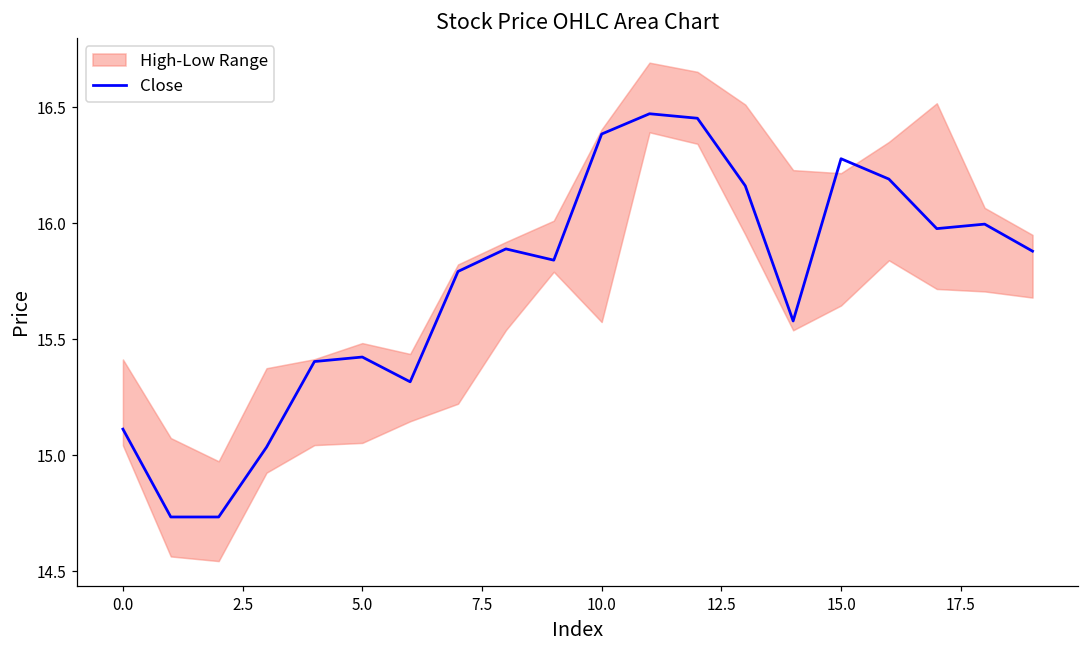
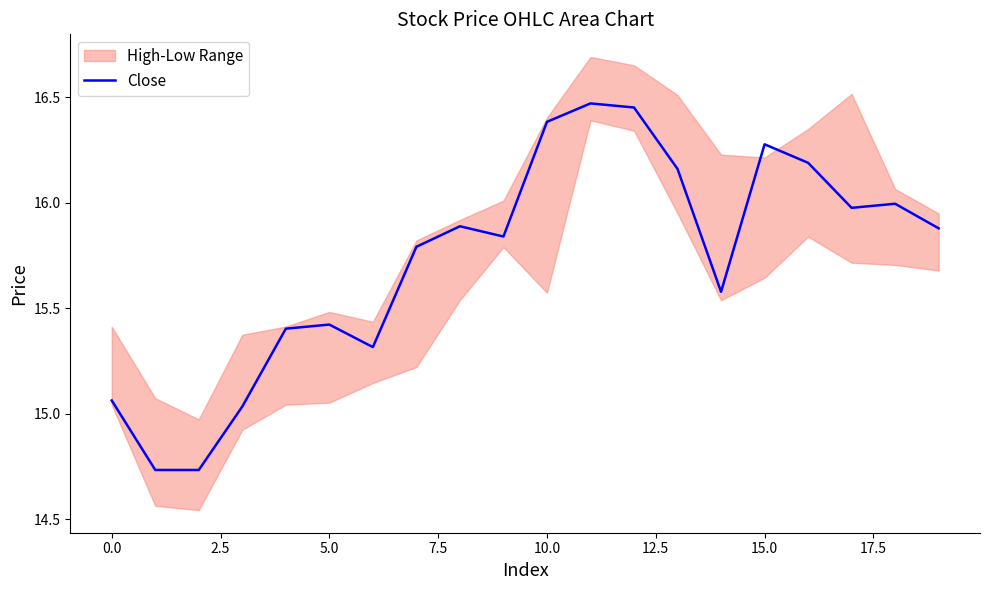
  {
    "Close": {
-     "0.0": 15.11,
+     "0.0": 15.06,
      "5.0": 15.42,
      "10.0": 16.38,
      "15.0": 16.28
    }
  }
